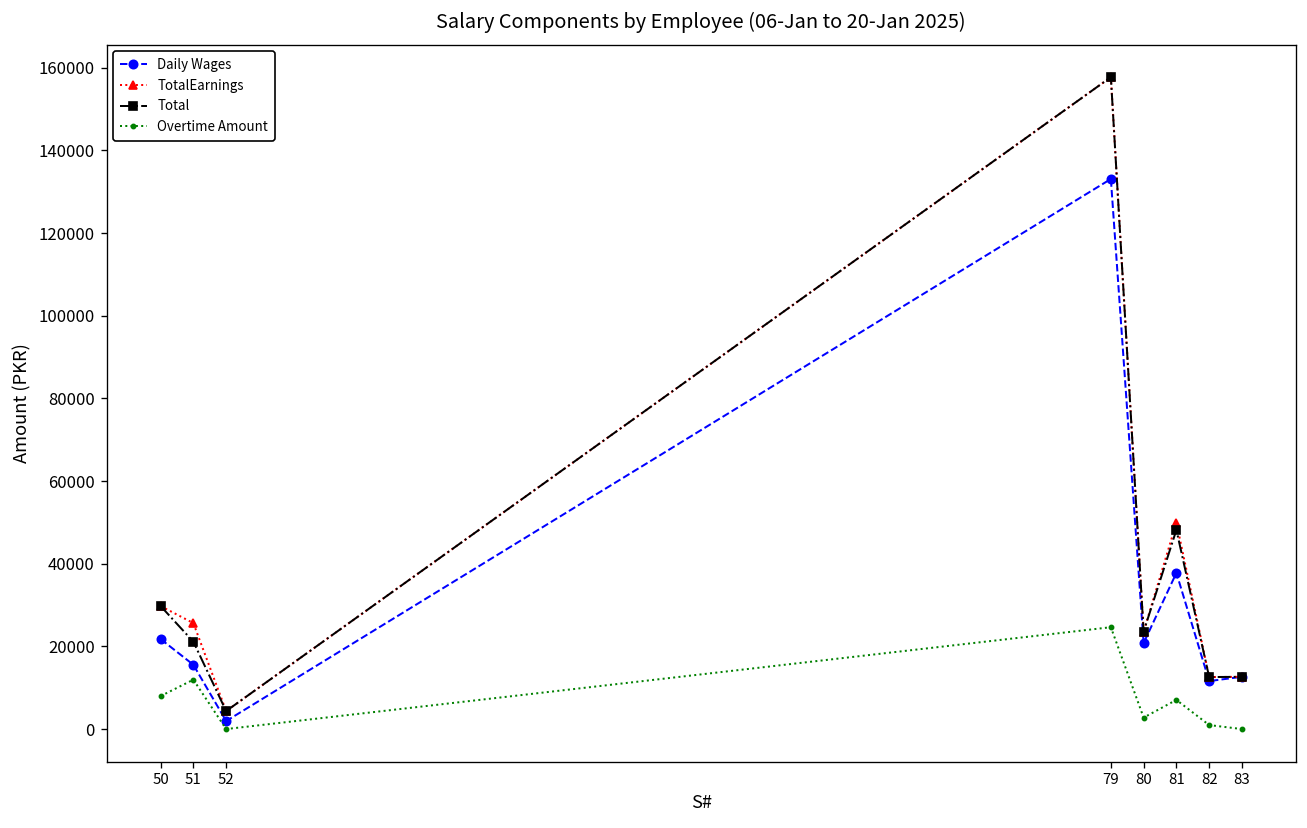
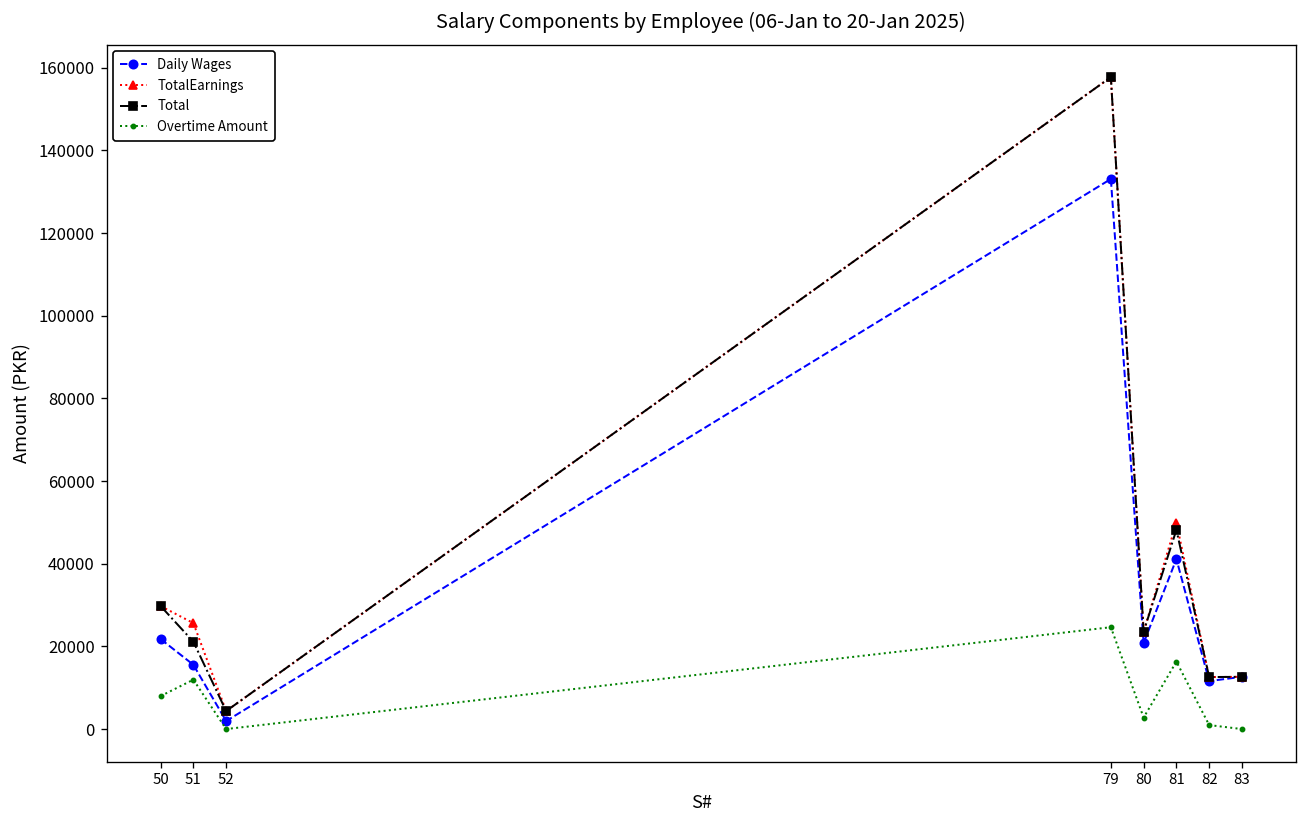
  {
    "Daily Wages": {
      "50": 22000,
      "51": 16000,
      "52": 2000,
      "79": 133000,
      "80": 21000,
-     "81": 38000,
+     "81": 41000,
      "82": 12000
    },
    "TotalEarnings": {
      "51": 26000,
      "81": 50000
    },
    "Total": {
      "51": 21000,
      "81": 48000
    },
    "Overtime Amount": {
      "50": 8000,
      "51": 12000,
      "52": 0,
      "79": 25000,
      "80": 3000,
-     "81": 7000,
+     "81": 16000,
      "82": 1000,
      "83": 0
    }
  }
